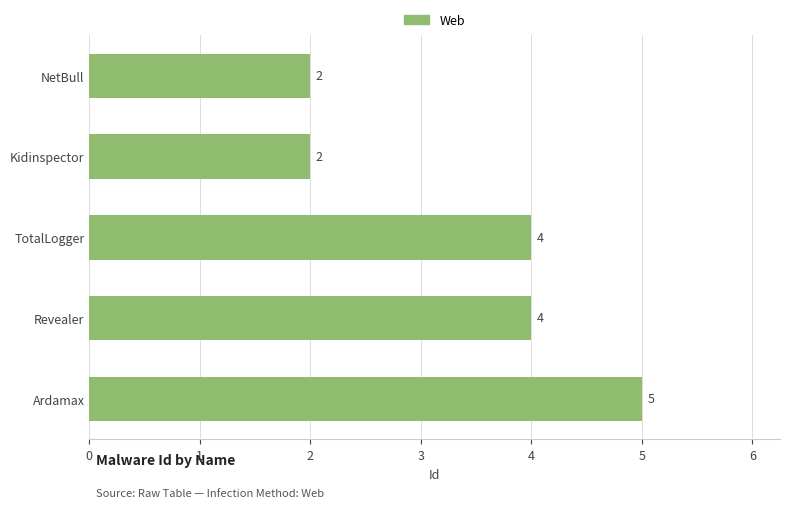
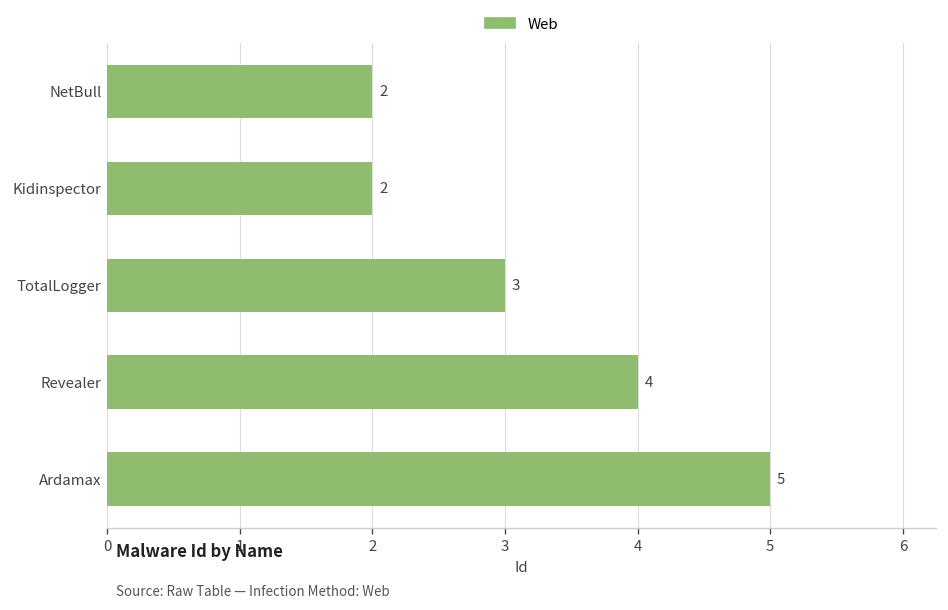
  {
    "NetBull": 2,
    "Kidinspector": 2,
-   "TotalLogger": 4,
+   "TotalLogger": 3,
    "Revealer": 4,
    "Ardamax": 5
  }
